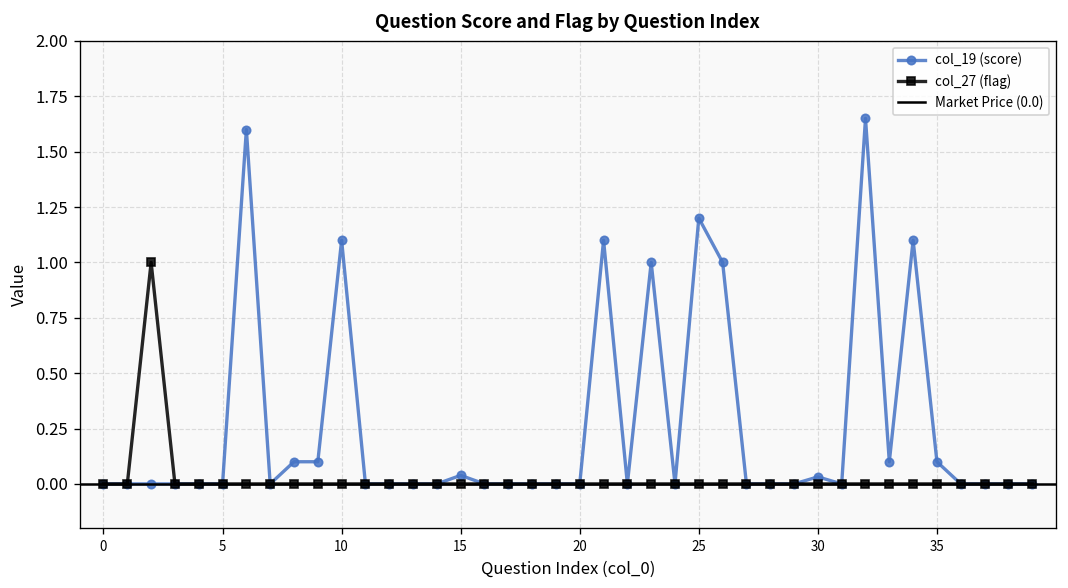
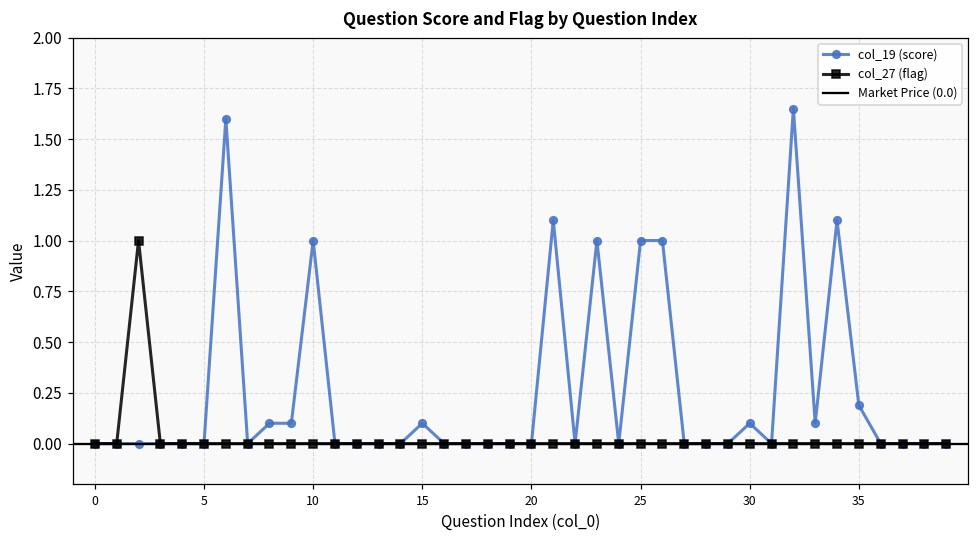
  {
    "col_19 (score)": {
-     "10": 1.1,
-     "15": 0.04,
-     "25": 1.2,
-     "30": 0.03,
-     "35": 0.10
+     "10": 1.0,
+     "15": 0.10,
+     "25": 1.0,
+     "30": 0.10,
+     "35": 0.19
    },
    "col_27 (flag)": {
      "10": 0.00,
      "15": 0.00,
      "25": 0.00,
      "30": 0.00,
      "35": 0.00
    }
  }
